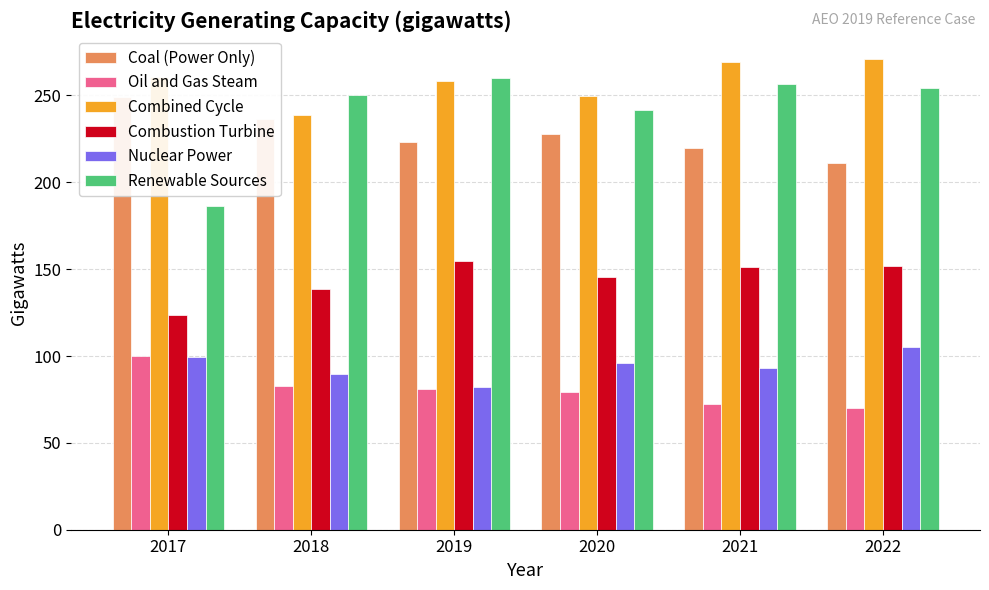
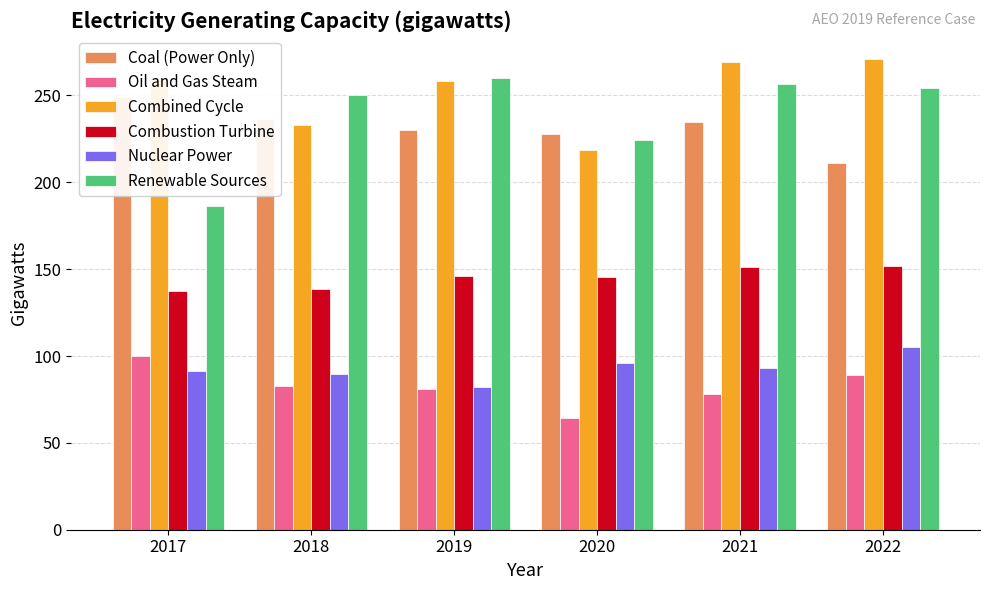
  {
    "Coal (Power Only)": {
-     "2019": 223,
+     "2019": 230,
      "2020": 228,
-     "2021": 220,
+     "2021": 235,
      "2022": 211
    },
    "Oil and Gas Steam": {
      "2017": 100,
      "2018": 83,
      "2019": 81,
-     "2020": 79,
-     "2021": 72,
-     "2022": 70
+     "2020": 64,
+     "2021": 78,
+     "2022": 89
    },
    "Combined Cycle": {
-     "2018": 239,
+     "2018": 233,
      "2019": 258,
-     "2020": 249,
+     "2020": 218,
      "2021": 270,
      "2022": 271
    },
    "Combustion Turbine": {
-     "2017": 124,
+     "2017": 137,
      "2018": 139,
-     "2019": 155,
+     "2019": 146,
      "2020": 146,
      "2021": 151,
      "2022": 152
    },
    "Nuclear Power": {
-     "2017": 100,
+     "2017": 91,
      "2018": 90,
      "2019": 82,
      "2020": 96,
      "2021": 93,
      "2022": 105
    },
    "Renewable Sources": {
      "2017": 186,
      "2018": 250,
      "2019": 260,
-     "2020": 242,
+     "2020": 224,
      "2021": 256,
      "2022": 254
    }
  }
